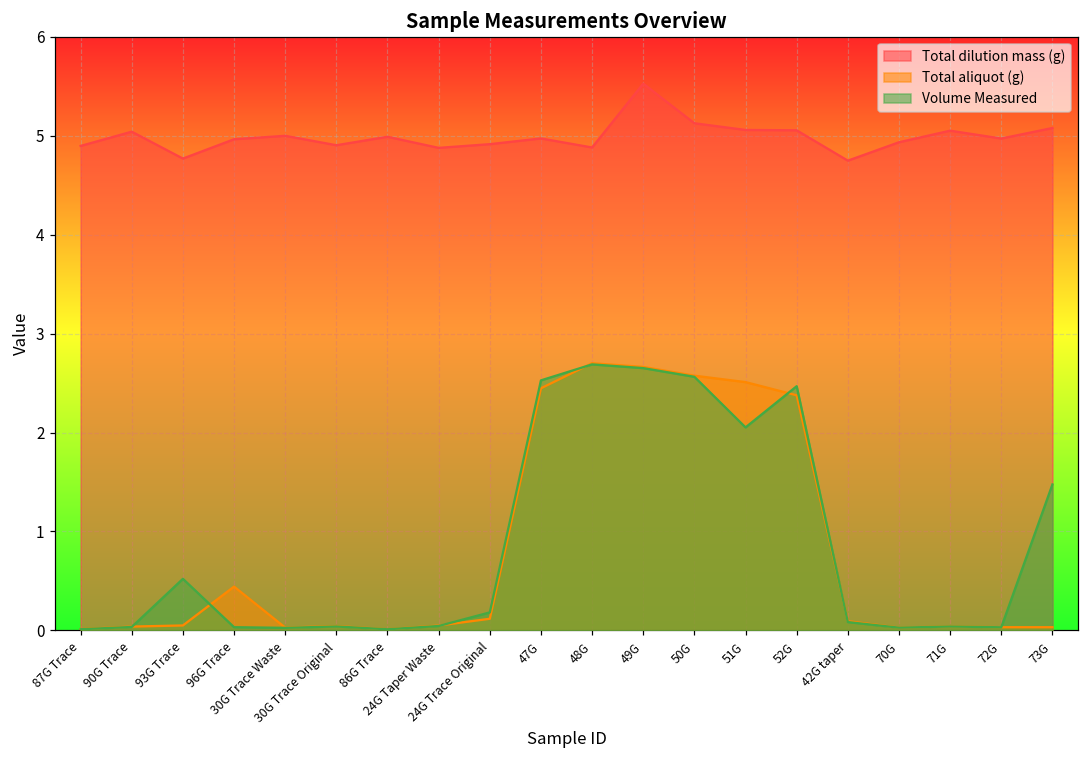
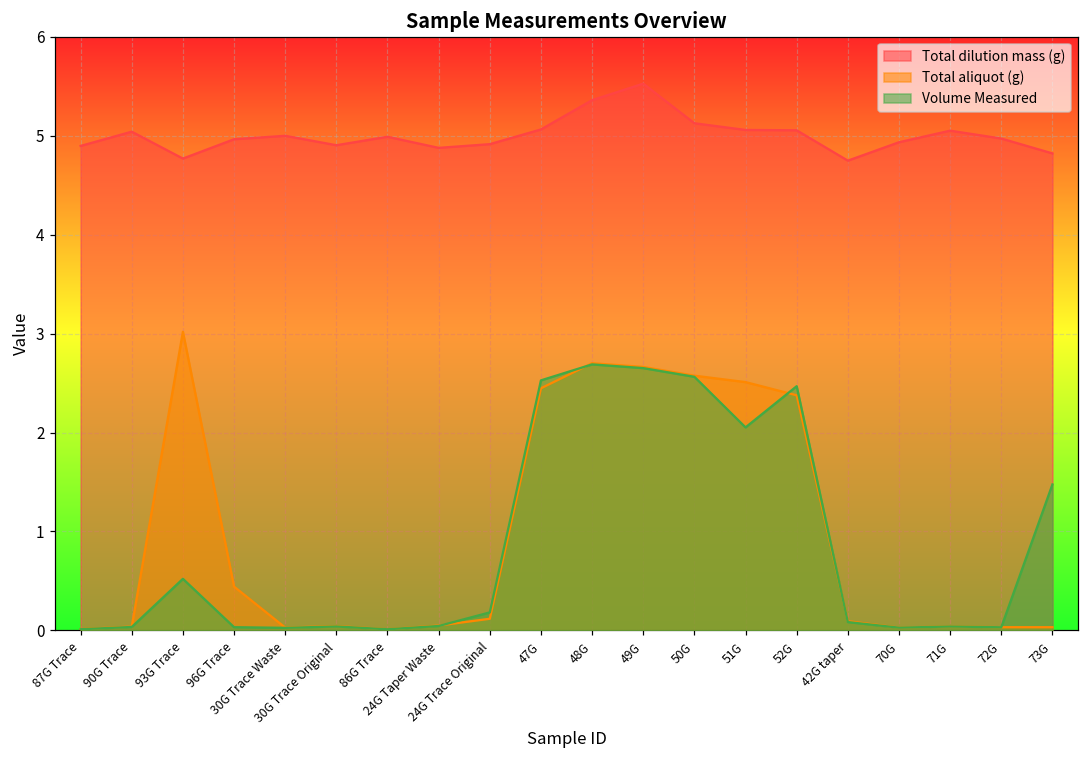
  {
    "Total dilution mass (g)": {
      "87G Trace": 4.9,
      "90G Trace": 5.0,
      "93G Trace": 4.8,
      "96G Trace": 5.0,
      "30G Trace Waste": 5.0,
      "30G Trace Original": 4.9,
      "86G Trace": 5.0,
      "24G Taper Waste": 4.9,
      "24G Trace Original": 4.9,
-     "47G": 5.0,
-     "48G": 4.9,
+     "47G": 5.1,
+     "48G": 5.4,
      "49G": 5.5,
      "50G": 5.1,
      "51G": 5.1,
      "52G": 5.1,
      "42G taper": 4.7,
      "70G": 4.9,
      "71G": 5.1,
      "72G": 5.0,
-     "73G": 5.1
+     "73G": 4.8
    },
    "Total aliquot (g)": {
-     "93G Trace": 0.1,
+     "93G Trace": 3.0,
      "96G Trace": 0.4,
      "24G Trace Original": 0.1,
      "47G": 2.4,
      "51G": 2.5,
      "52G": 2.4,
      "73G": 0.0
    },
    "Volume Measured": {
      "93G Trace": 0.5,
      "96G Trace": 0.0,
      "24G Trace Original": 0.2,
      "47G": 2.5,
      "51G": 2.1,
      "52G": 2.5,
      "73G": 1.5
    }
  }
